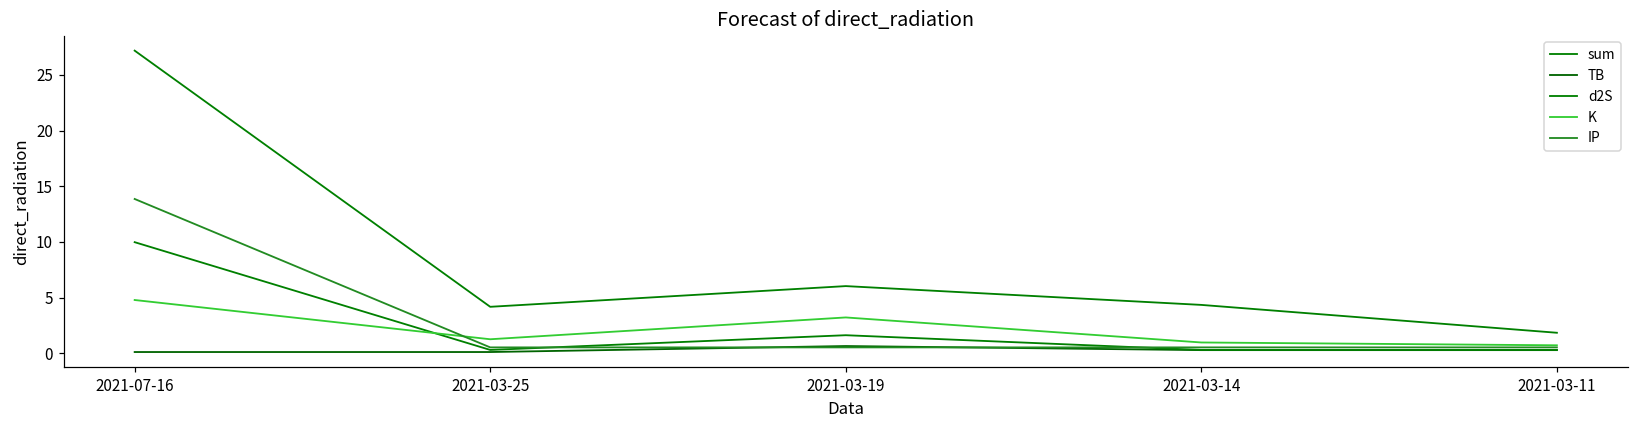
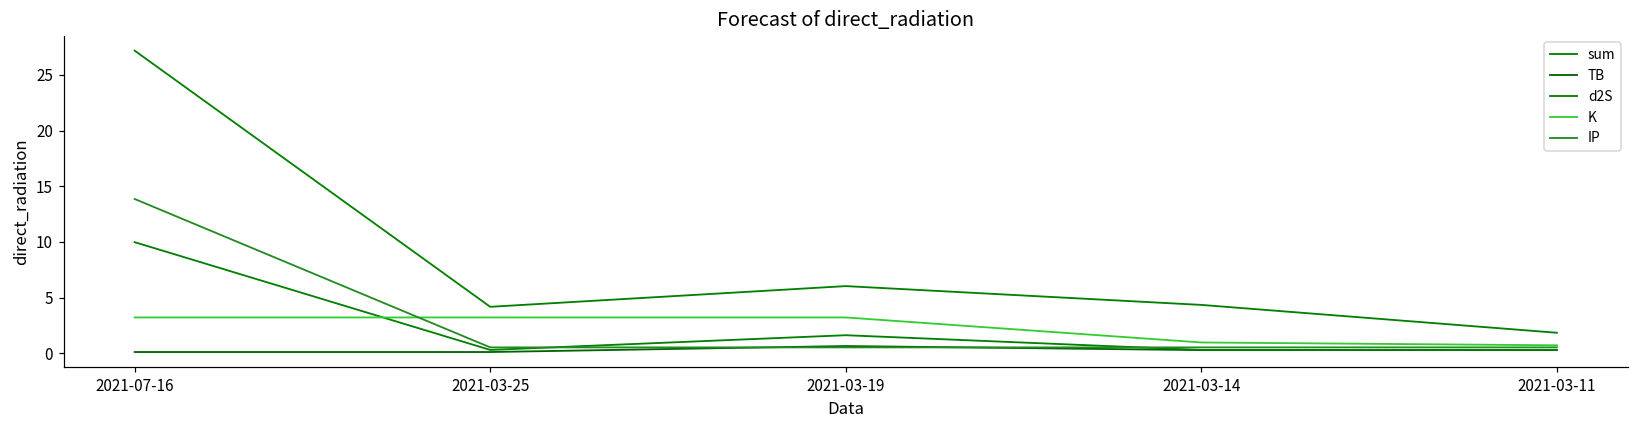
  {
    "K": {
-     "2021-07-16": 4.8,
-     "2021-03-25": 1.3,
+     "2021-07-16": 3.2,
+     "2021-03-25": 3.2,
      "2021-03-19": 3.2,
      "2021-03-14": 1.0
    }
  }
